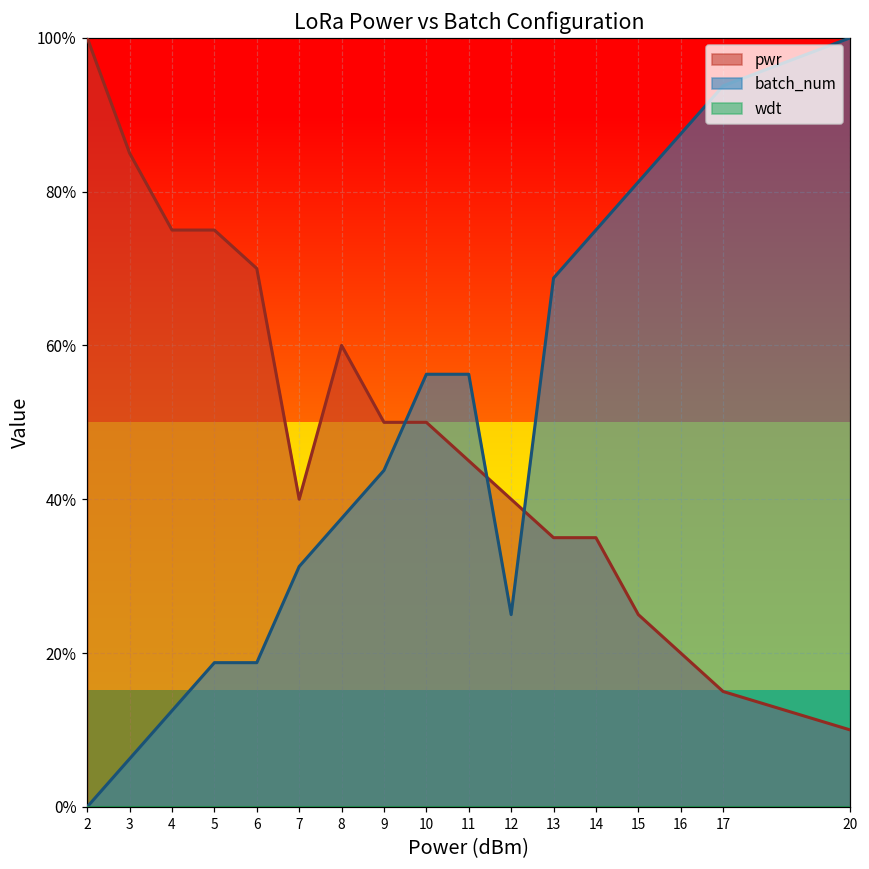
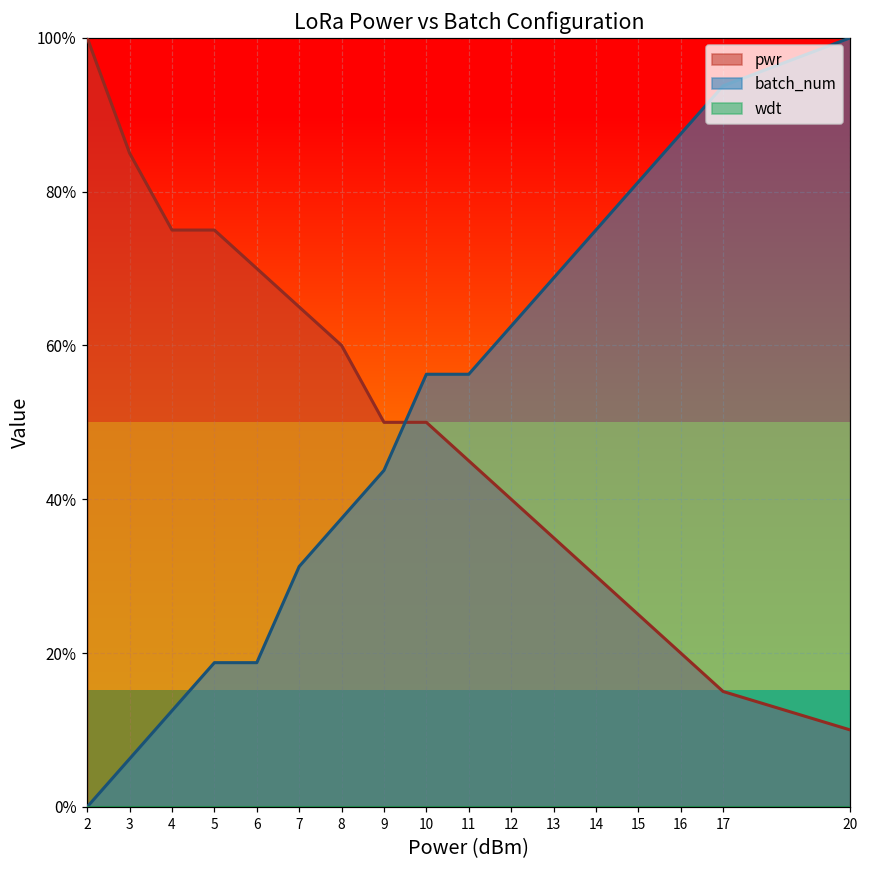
  {
    "pwr": {
      "2": "100%",
      "3": "85%",
      "4": "75%",
      "5": "75%",
      "6": "70%",
-     "7": "40%",
+     "7": "65%",
      "8": "60%",
      "9": "50%",
      "10": "50%",
      "11": "45%",
      "12": "40%",
      "13": "35%",
-     "14": "35%",
+     "14": "30%",
      "15": "25%",
      "16": "20%",
      "17": "15%",
      "20": "10%"
    },
    "batch_num": {
      "3": "6%",
      "4": "13%",
      "5": "19%",
      "6": "19%",
      "7": "31%",
      "8": "38%",
      "9": "44%",
      "10": "56%",
      "11": "56%",
-     "12": "25%",
+     "12": "63%",
      "13": "69%",
      "14": "75%",
      "15": "81%",
      "16": "88%",
      "20": "100%"
    },
    "wdt": {
      "3": "0%",
      "4": "0%",
      "5": "0%",
      "6": "0%",
      "7": "0%",
      "8": "0%",
      "9": "0%",
      "10": "0%",
      "11": "0%",
      "12": "0%",
      "13": "0%",
      "14": "0%",
      "15": "0%",
      "16": "0%",
      "17": "0%",
      "20": "0%"
    }
  }
